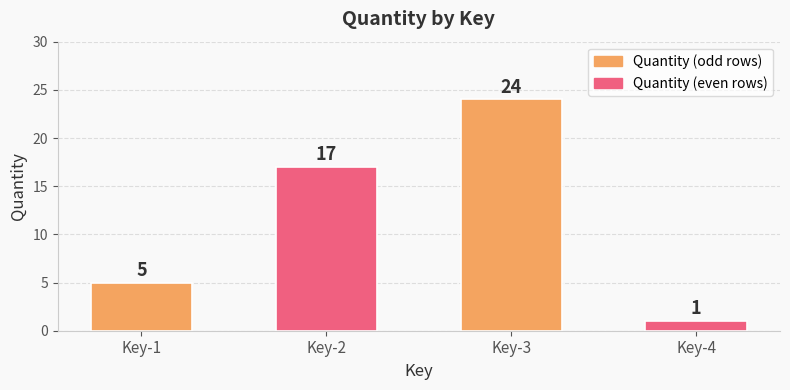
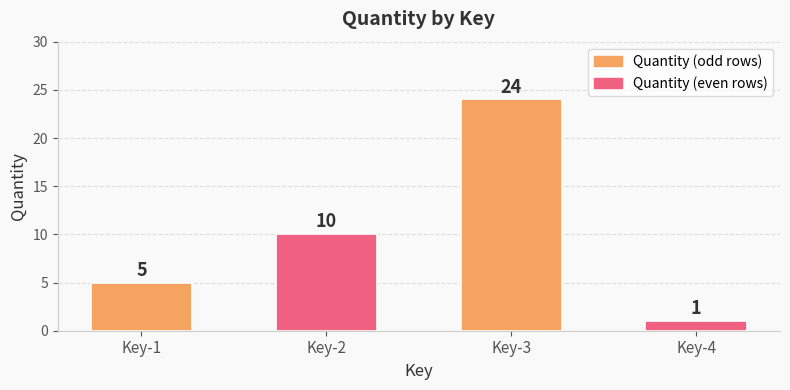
  {
    "Key-1": 5,
-   "Key-2": 17,
+   "Key-2": 10,
    "Key-3": 24,
    "Key-4": 1
  }
